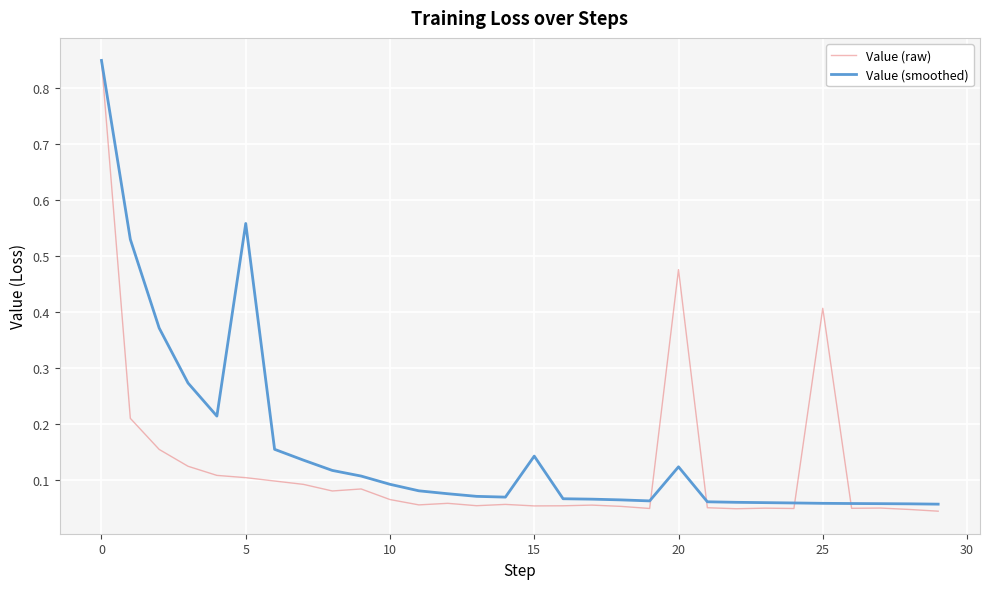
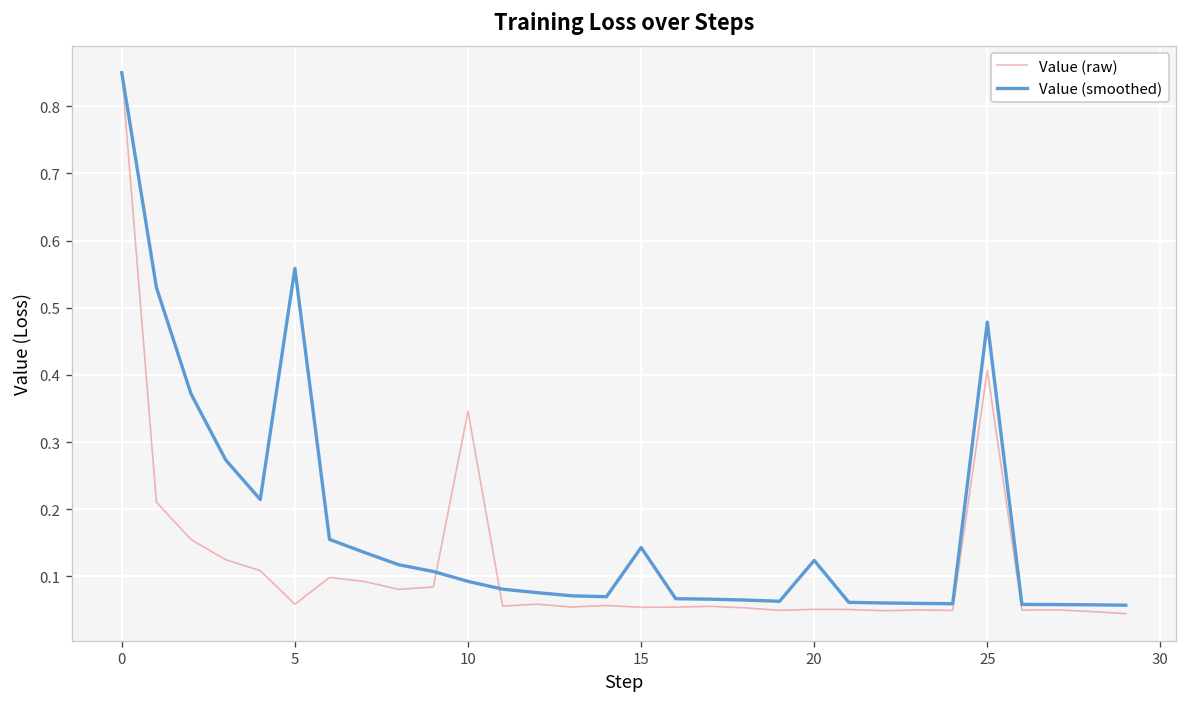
  {
    "Value (raw)": {
-     "5": 0.10,
-     "10": 0.07,
+     "5": 0.06,
+     "10": 0.35,
      "15": 0.05,
-     "20": 0.48,
+     "20": 0.05,
      "25": 0.41
    },
    "Value (smoothed)": {
      "5": 0.56,
      "10": 0.09,
      "15": 0.14,
      "20": 0.12,
-     "25": 0.06
+     "25": 0.48
    }
  }
